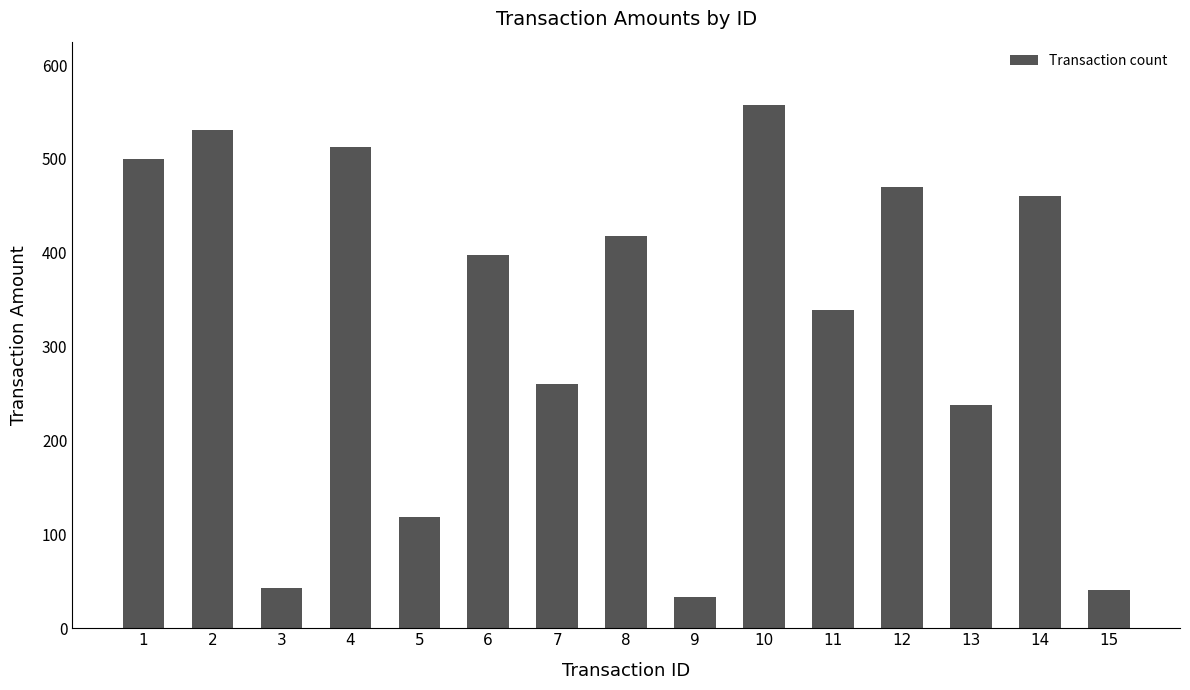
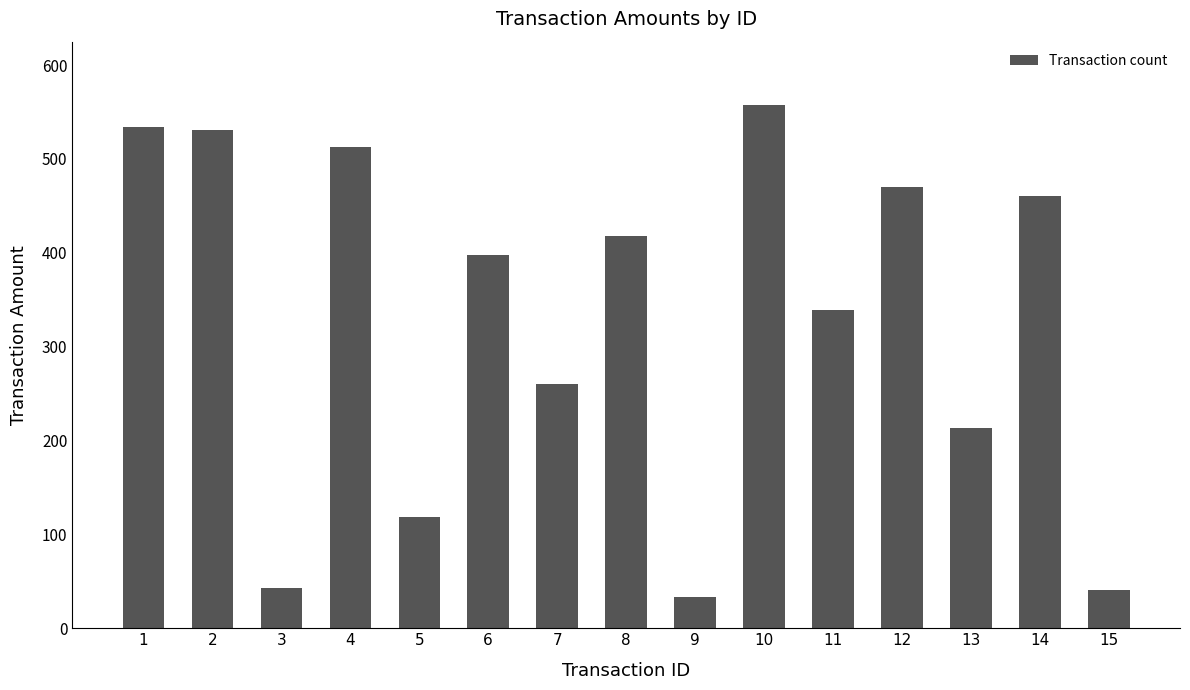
  {
-   "1": 500,
+   "1": 530,
    "2": 530,
    "3": 40,
    "4": 510,
    "5": 120,
    "6": 400,
    "7": 260,
    "8": 420,
    "9": 30,
    "10": 560,
    "11": 340,
    "12": 470,
-   "13": 240,
+   "13": 210,
    "14": 460,
    "15": 40
  }
